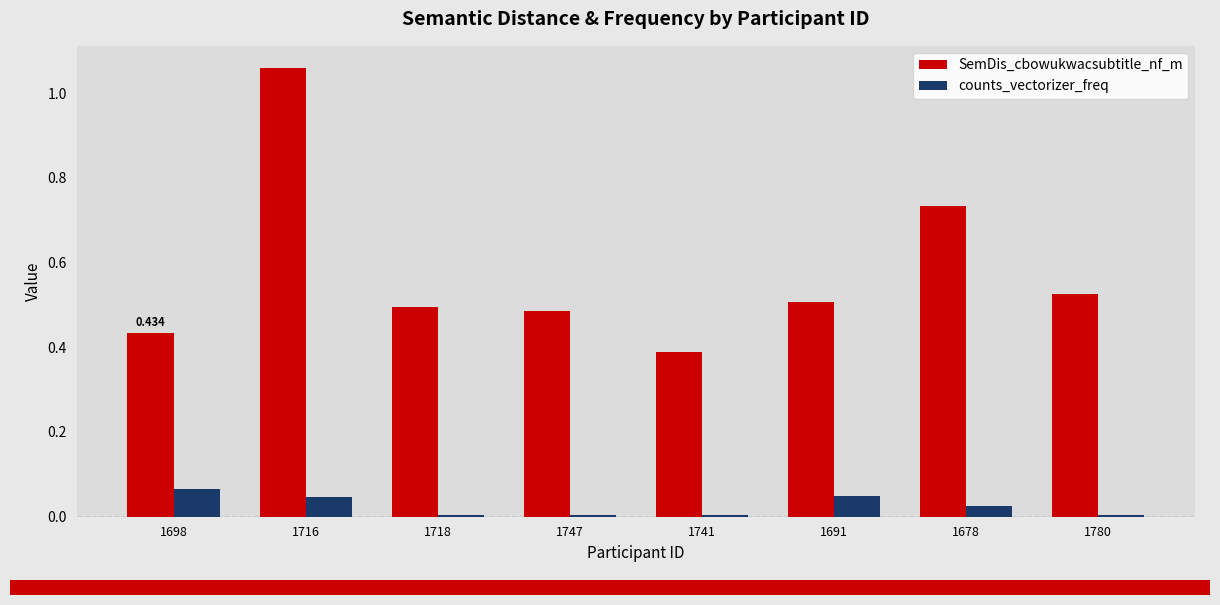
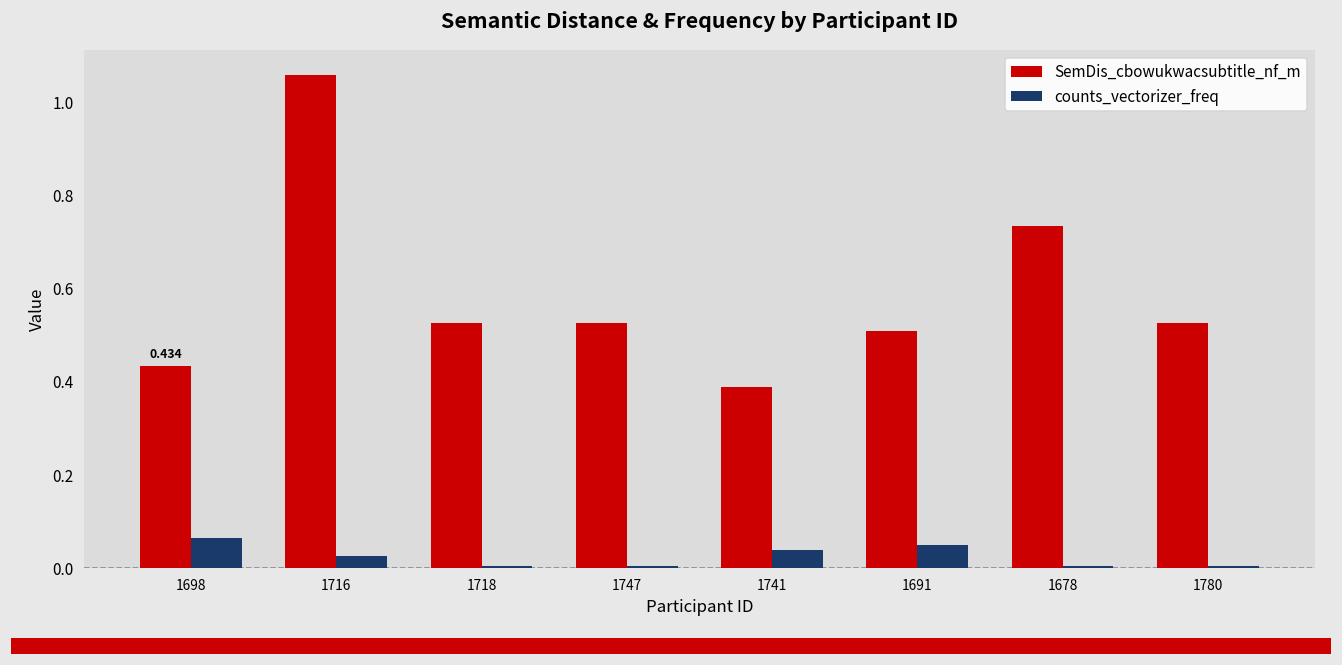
  {
    "SemDis_cbowukwacsubtitle_nf_m": {
      "1716": 1.06,
-     "1718": 0.49,
-     "1747": 0.49,
+     "1718": 0.52,
+     "1747": 0.52,
      "1741": 0.39,
      "1691": 0.51,
      "1678": 0.73,
      "1780": 0.52
    },
    "counts_vectorizer_freq": {
      "1698": 0.06,
-     "1716": 0.05,
-     "1741": 0.00,
+     "1716": 0.03,
+     "1741": 0.04,
      "1691": 0.05,
-     "1678": 0.03
+     "1678": 0.00
    }
  }
